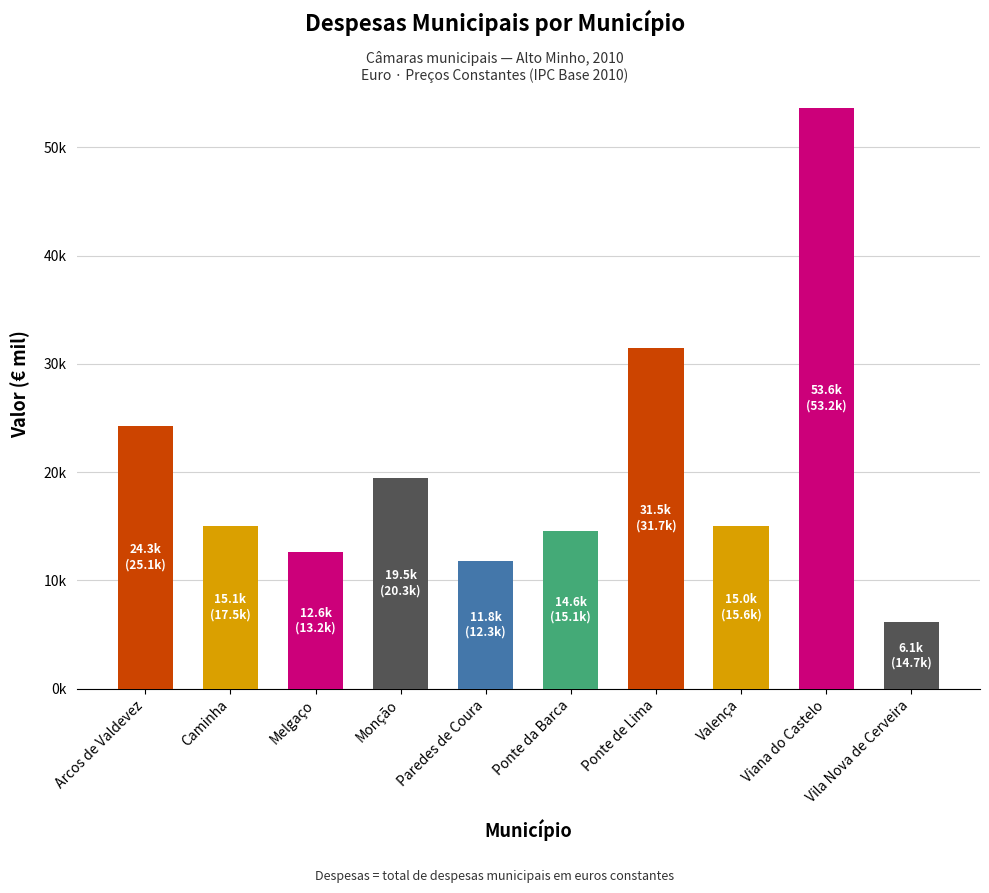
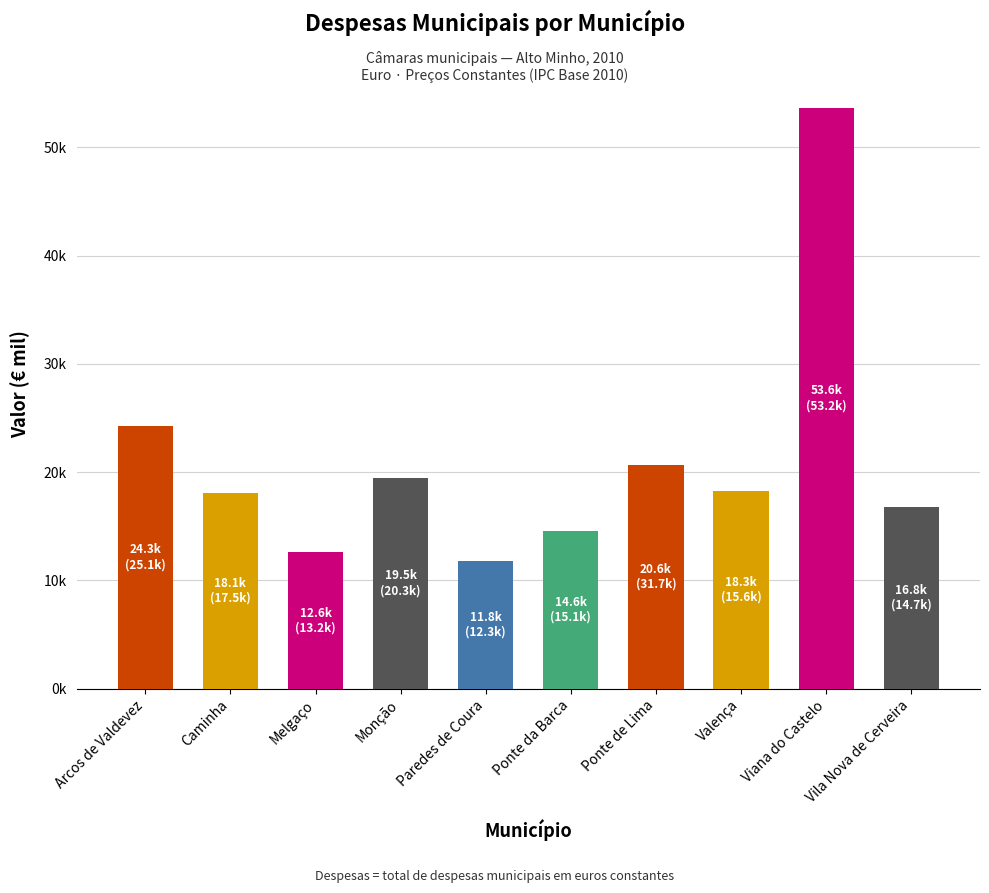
  {
    "Arcos de Valdevez": "24.3k",
-   "Caminha": "15.1k",
+   "Caminha": "18.1k",
    "Melgaço": "12.6k",
    "Monção": "19.5k",
    "Paredes de Coura": "11.8k",
    "Ponte da Barca": "14.6k",
-   "Ponte de Lima": "31.5k",
-   "Valença": "15.0k",
+   "Ponte de Lima": "20.6k",
+   "Valença": "18.3k",
    "Viana do Castelo": "53.6k",
-   "Vila Nova de Cerveira": "6.1k"
+   "Vila Nova de Cerveira": "16.8k"
  }
